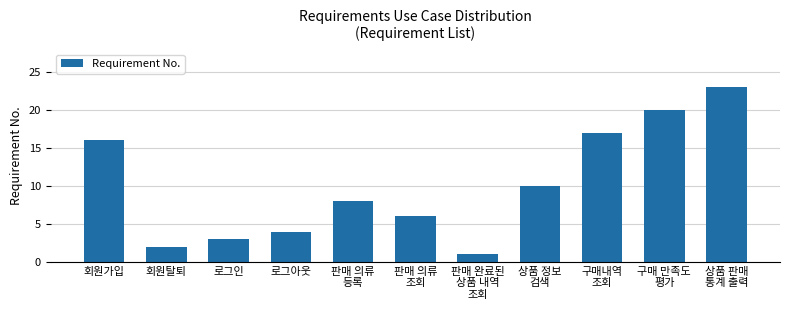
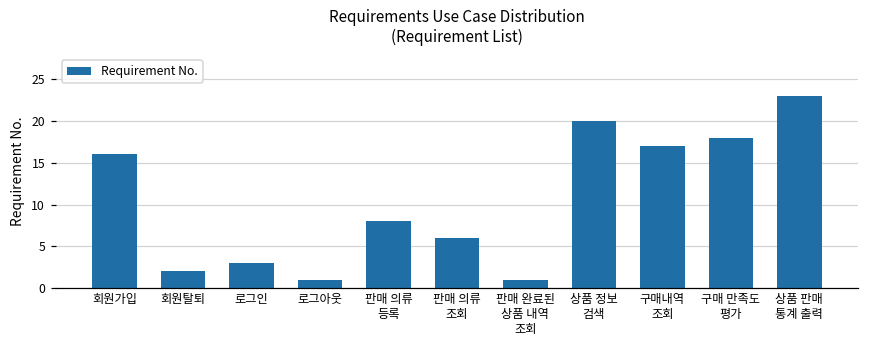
  {
    "회원가입": 16,
    "회원탈퇴": 2,
    "로그인": 3,
-   "로그아웃": 4,
+   "로그아웃": 1,
    "판매 의류 등록": 8,
    "판매 의류 조회": 6,
    "판매 완료된 상품 내역 조회": 1,
-   "상품 정보 검색": 10,
+   "상품 정보 검색": 20,
    "구매내역 조회": 17,
-   "구매 만족도 평가": 20,
+   "구매 만족도 평가": 18,
    "상품 판매 통계 출력": 23
  }
